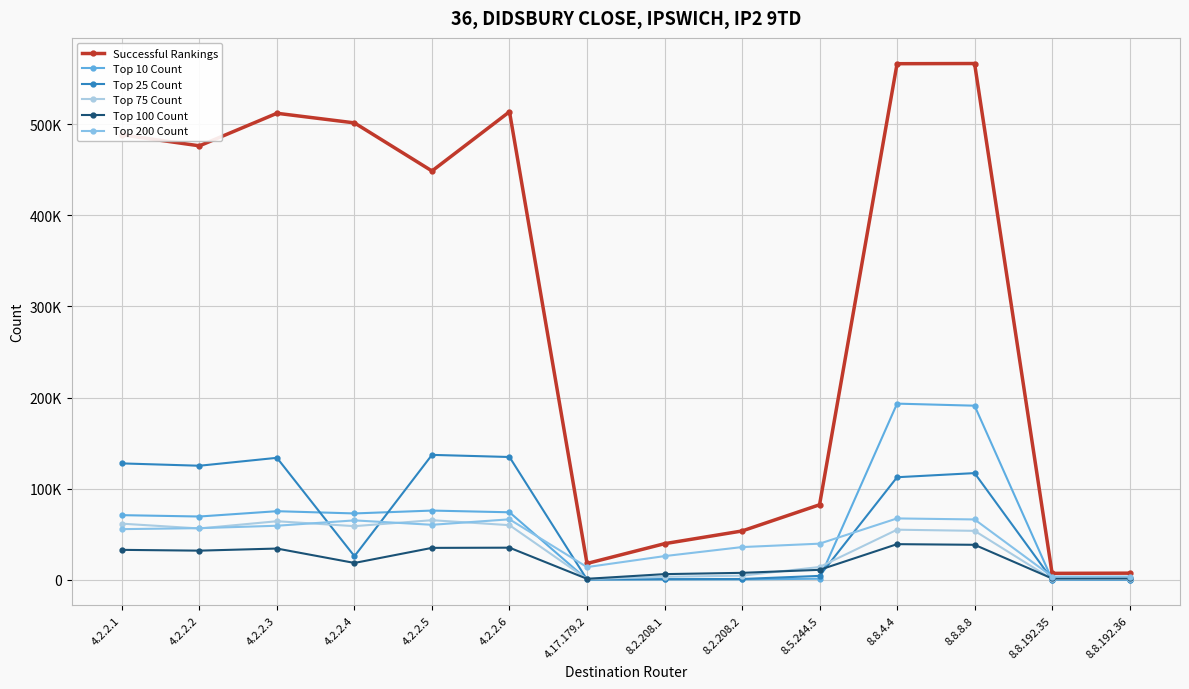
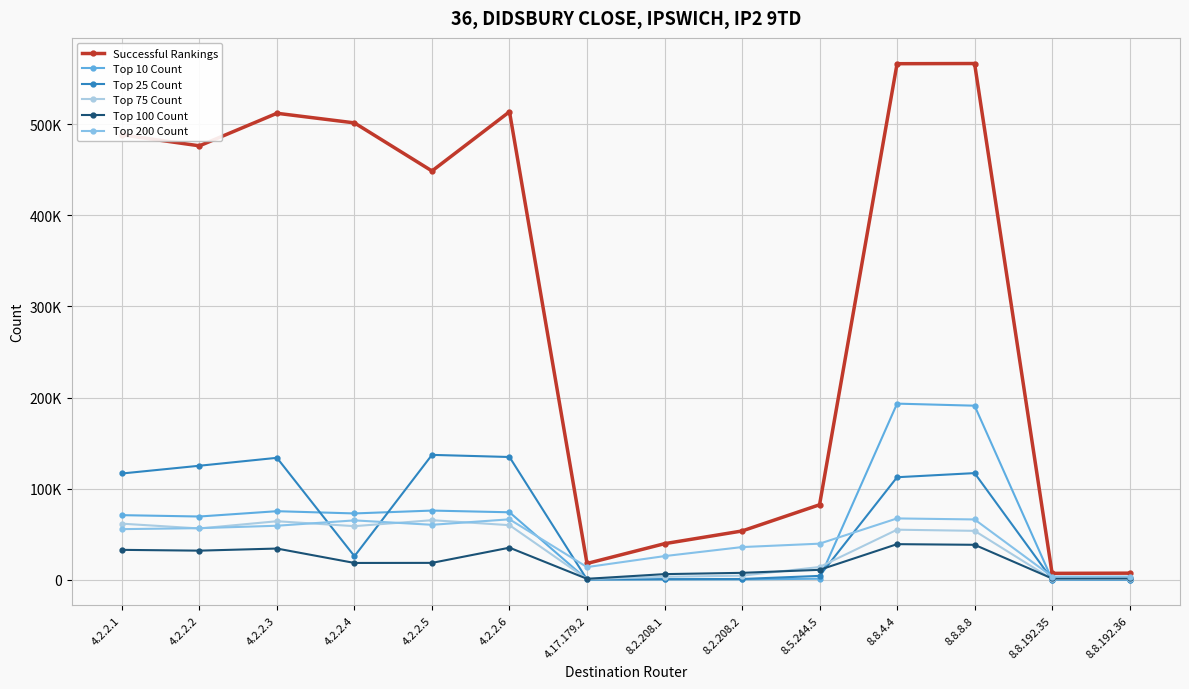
  {
    "Successful Rankings": {
      "4.2.2.2": 480000,
      "4.2.2.3": 510000,
      "4.2.2.4": 500000,
      "4.2.2.5": 450000,
      "4.2.2.6": 510000,
      "4.17.179.2": 20000,
      "8.2.208.1": 40000,
      "8.2.208.2": 50000,
      "8.5.244.5": 80000,
      "8.8.4.4": 570000,
      "8.8.8.8": 570000,
      "8.8.192.35": 10000,
      "8.8.192.36": 10000
    },
    "Top 25 Count": {
-     "4.2.2.1": 130000,
+     "4.2.2.1": 120000,
      "4.2.2.2": 130000,
      "4.2.2.3": 130000,
      "4.2.2.4": 30000,
      "4.2.2.5": 140000,
      "4.2.2.6": 130000,
      "8.5.244.5": 0,
      "8.8.4.4": 110000,
      "8.8.8.8": 120000
    },
    "Top 100 Count": {
      "4.2.2.1": 30000,
      "4.2.2.2": 30000,
      "4.2.2.3": 30000,
      "4.2.2.4": 20000,
-     "4.2.2.5": 40000,
+     "4.2.2.5": 20000,
      "4.2.2.6": 40000,
      "8.2.208.1": 10000,
      "8.2.208.2": 10000,
      "8.5.244.5": 10000,
      "8.8.4.4": 40000,
      "8.8.8.8": 40000
    }
  }
